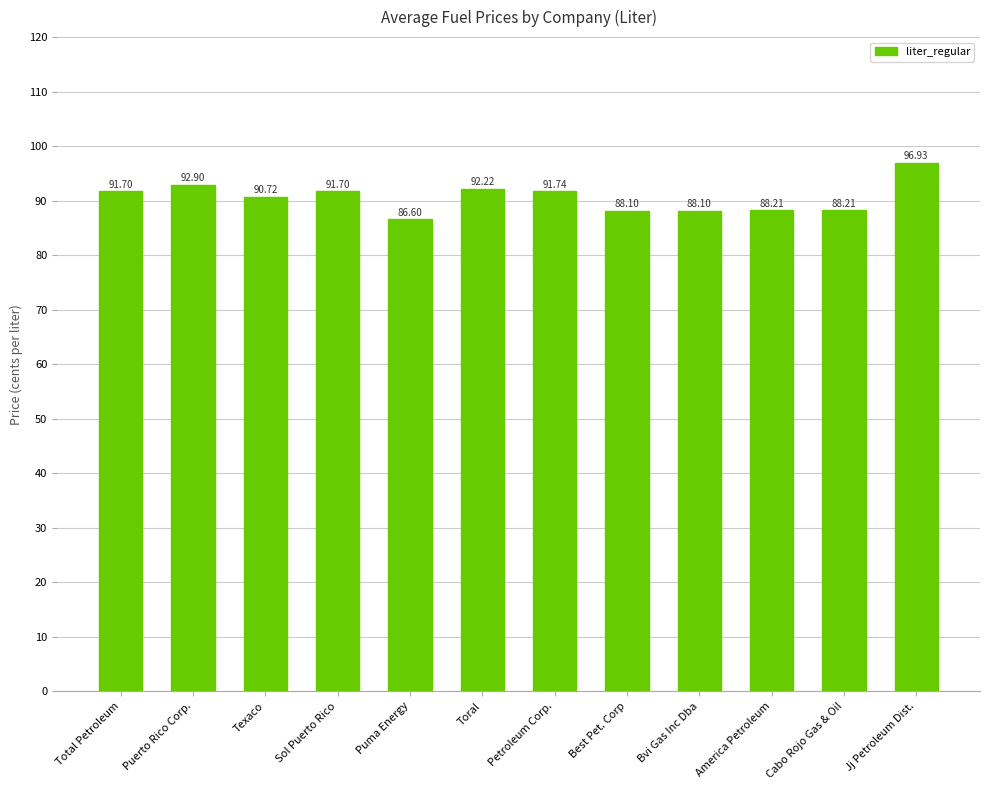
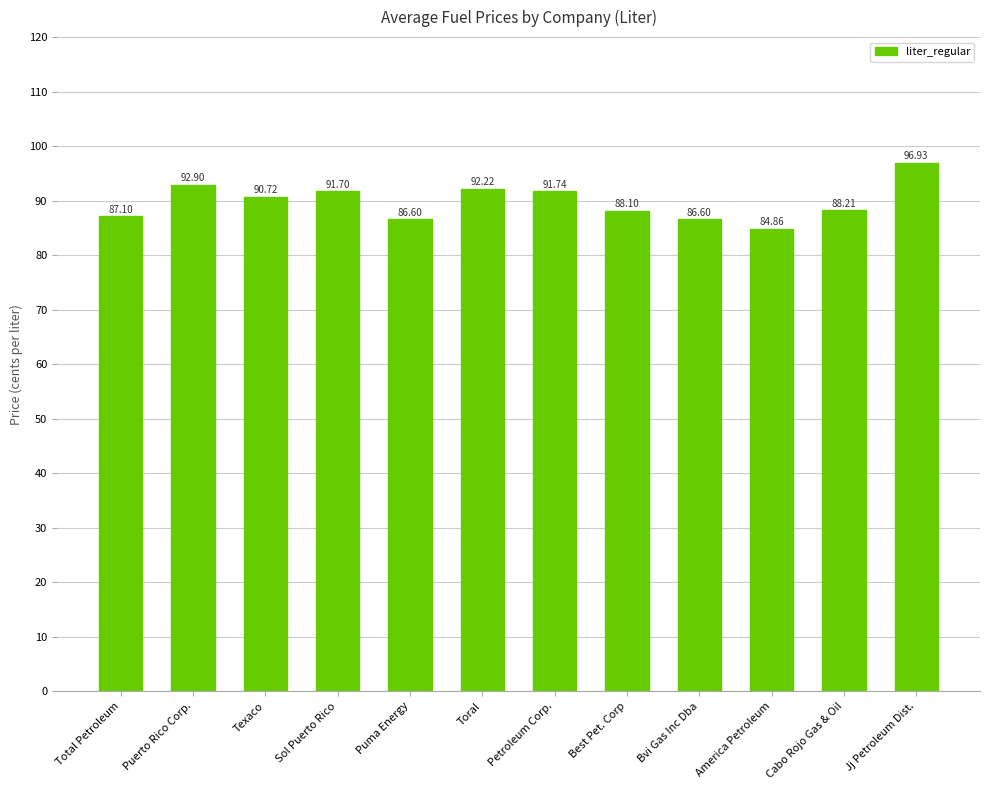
  {
-   "Total Petroleum": 91.70,
+   "Total Petroleum": 87.10,
    "Puerto Rico Corp.": 92.90,
    "Texaco": 90.72,
    "Sol Puerto Rico": 91.70,
    "Puma Energy": 86.60,
    "Toral": 92.22,
    "Petroleum Corp.": 91.74,
    "Best Pet. Corp": 88.10,
-   "Bvi Gas Inc Dba": 88.10,
-   "America Petroleum": 88.21,
+   "Bvi Gas Inc Dba": 86.60,
+   "America Petroleum": 84.86,
    "Cabo Rojo Gas & Oil": 88.21,
    "Jj Petroleum Dist.": 96.93
  }
